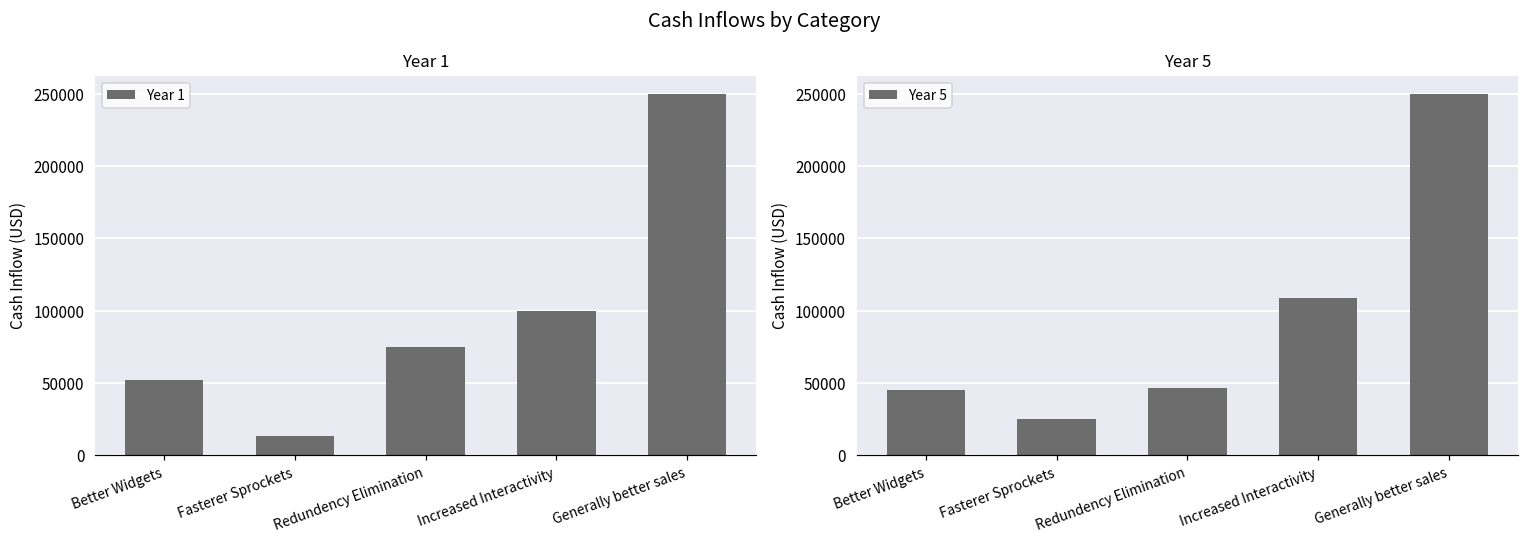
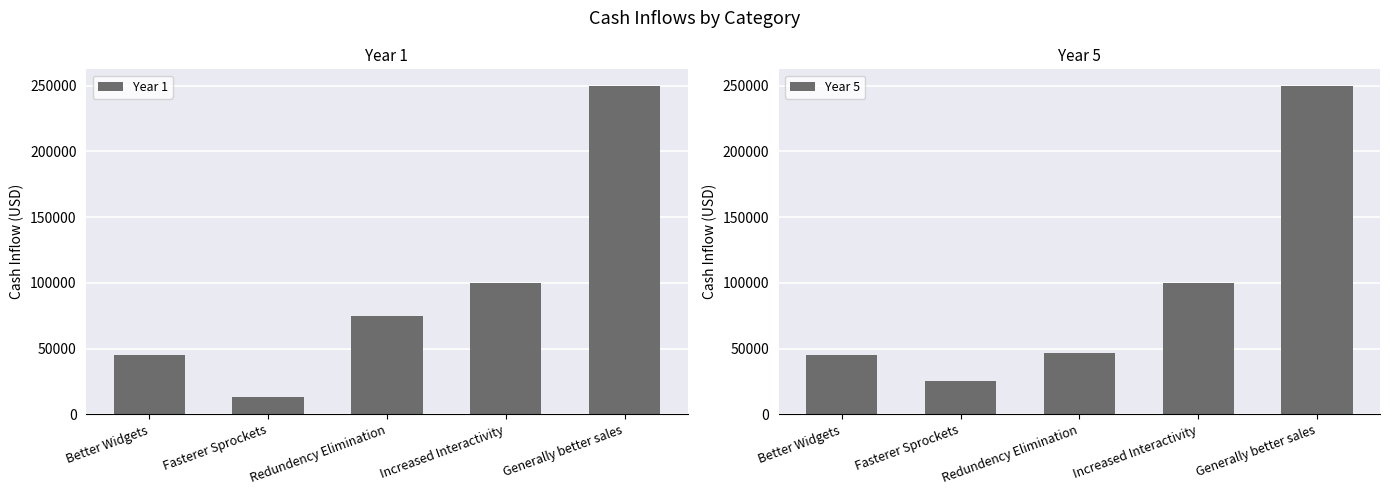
  {
    "Year 1": {
-     "Better Widgets": 52000,
+     "Better Widgets": 45000,
      "Fasterer Sprockets": 13000,
      "Redundency Elimination": 75000,
      "Increased Interactivity": 100000,
      "Generally better sales": 250000
    },
    "Year 5": {
      "Better Widgets": 45000,
      "Fasterer Sprockets": 25000,
      "Redundency Elimination": 46000,
-     "Increased Interactivity": 109000,
+     "Increased Interactivity": 100000,
      "Generally better sales": 250000
    }
  }
